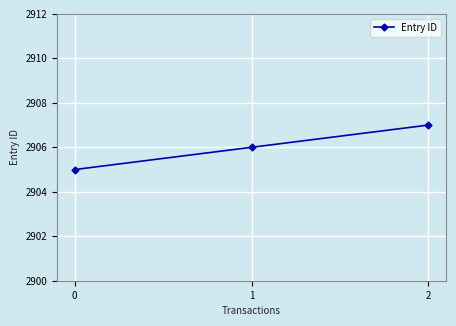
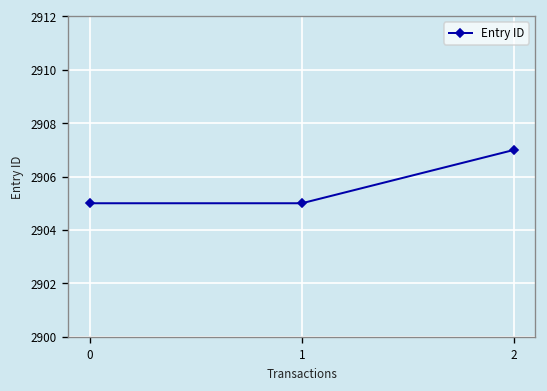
  {
    "0": 2905,
-   "1": 2906,
+   "1": 2905,
    "2": 2907
  }
